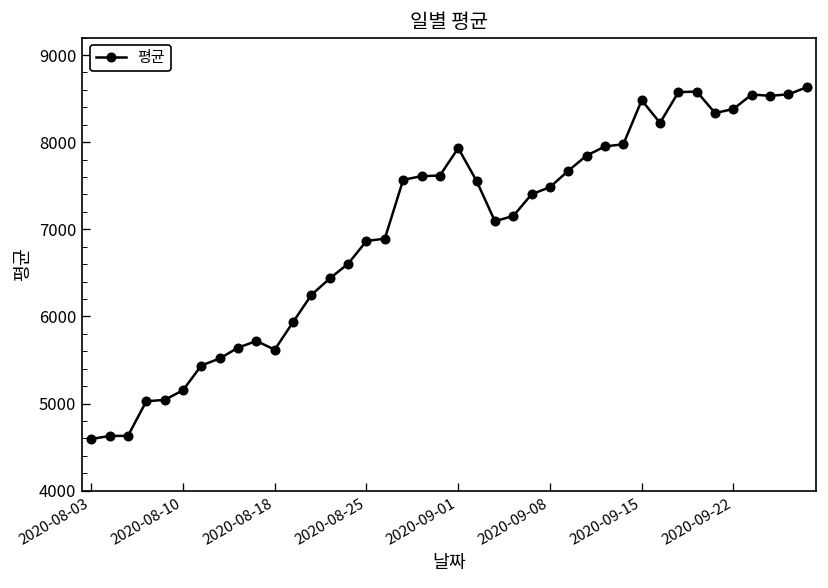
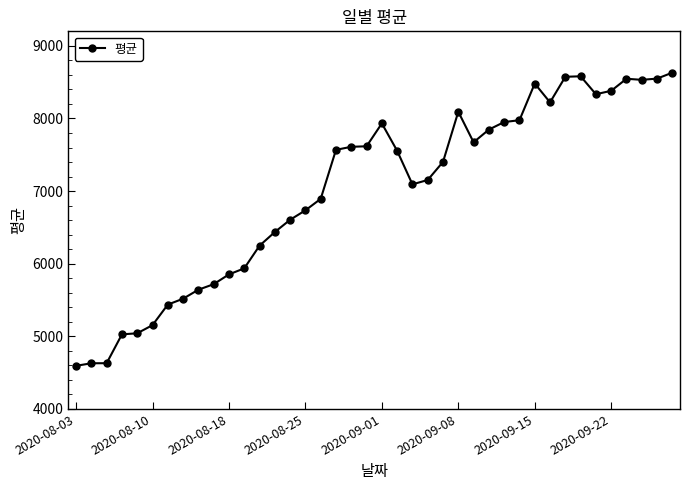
  {
    "2020-08-03": 4600,
    "2020-08-10": 5200,
-   "2020-08-18": 5600,
-   "2020-08-25": 6900,
+   "2020-08-18": 5900,
+   "2020-08-25": 6700,
    "2020-09-01": 7900,
-   "2020-09-08": 7500,
+   "2020-09-08": 8100,
    "2020-09-15": 8500,
    "2020-09-22": 8400
  }
